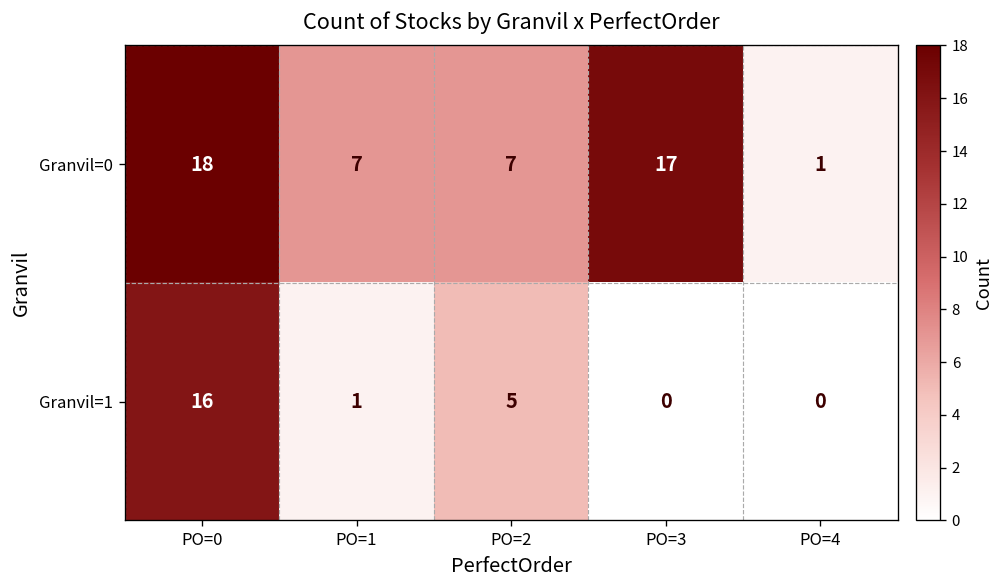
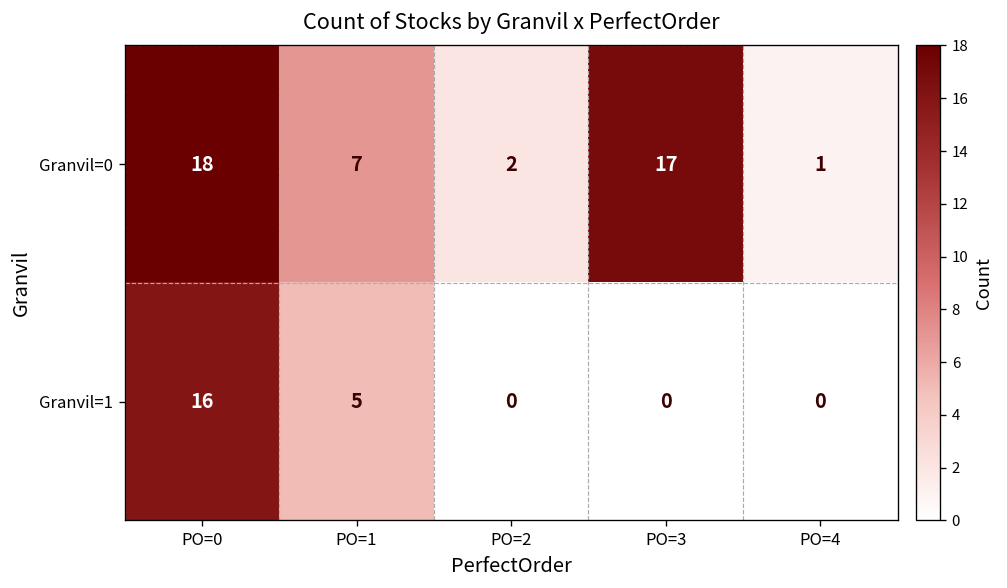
  {
    "Granvil=0": {
      "PO=0": 18,
      "PO=1": 7,
-     "PO=2": 7,
+     "PO=2": 2,
      "PO=3": 17,
      "PO=4": 1
    },
    "Granvil=1": {
      "PO=0": 16,
-     "PO=1": 1,
-     "PO=2": 5,
+     "PO=1": 5,
+     "PO=2": 0,
      "PO=3": 0,
      "PO=4": 0
    }
  }
